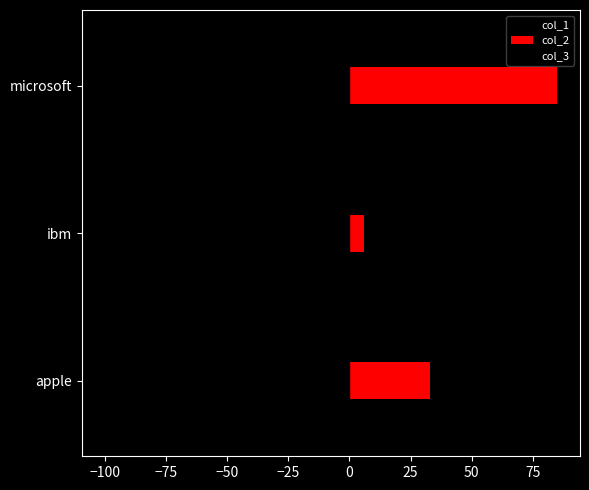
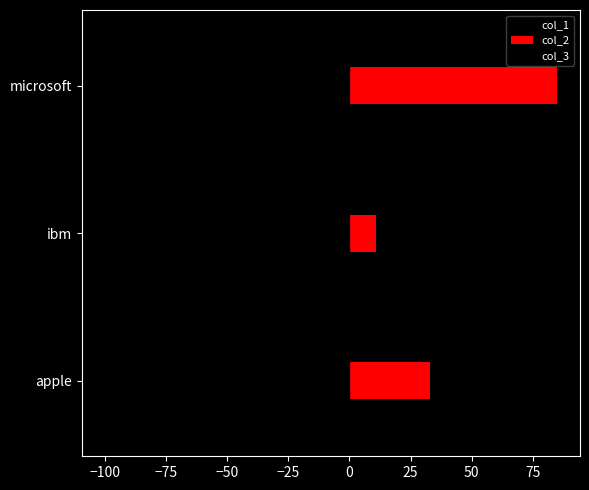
  {
    "col_2": {
      "microsoft": 85,
-     "ibm": 6,
+     "ibm": 11,
      "apple": 33
    }
  }
